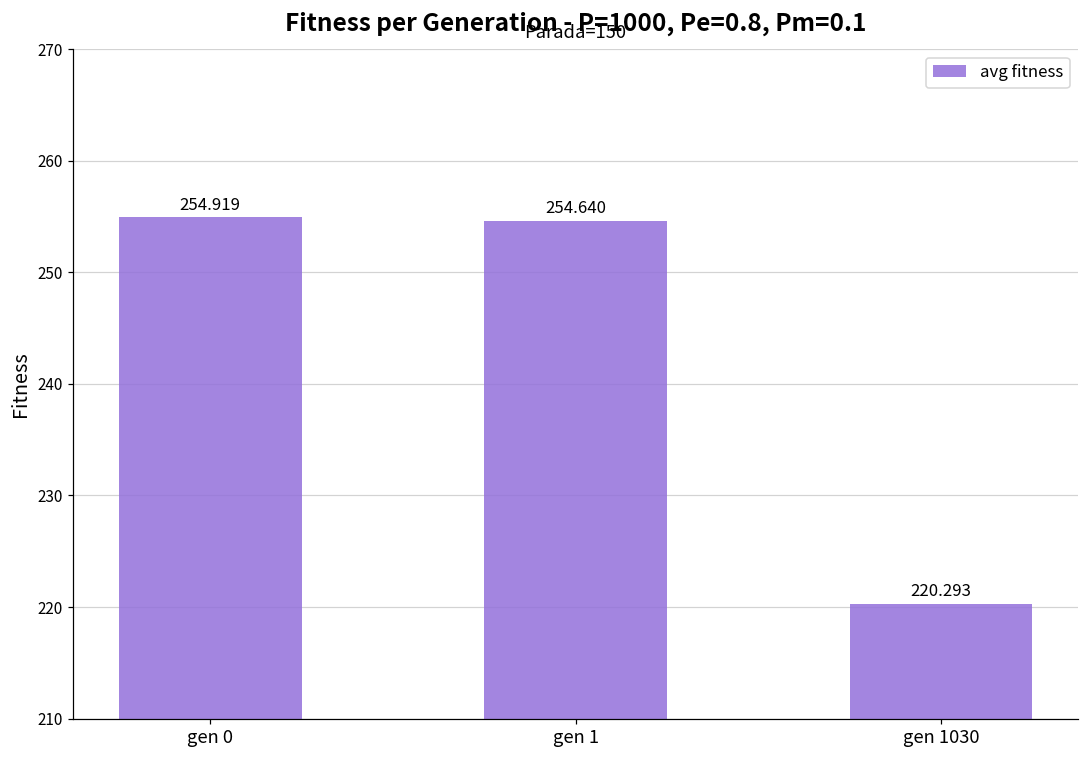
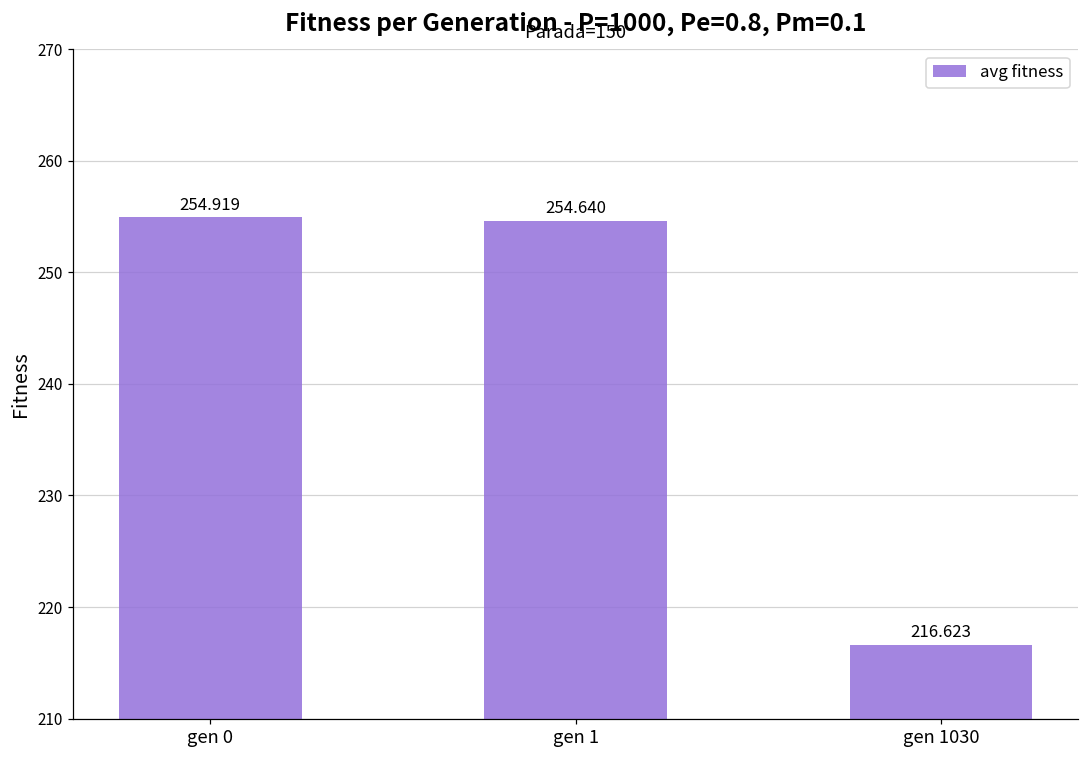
  {
    "gen 0": 254.919,
    "gen 1": 254.640,
-   "gen 1030": 220.293
+   "gen 1030": 216.623
  }
